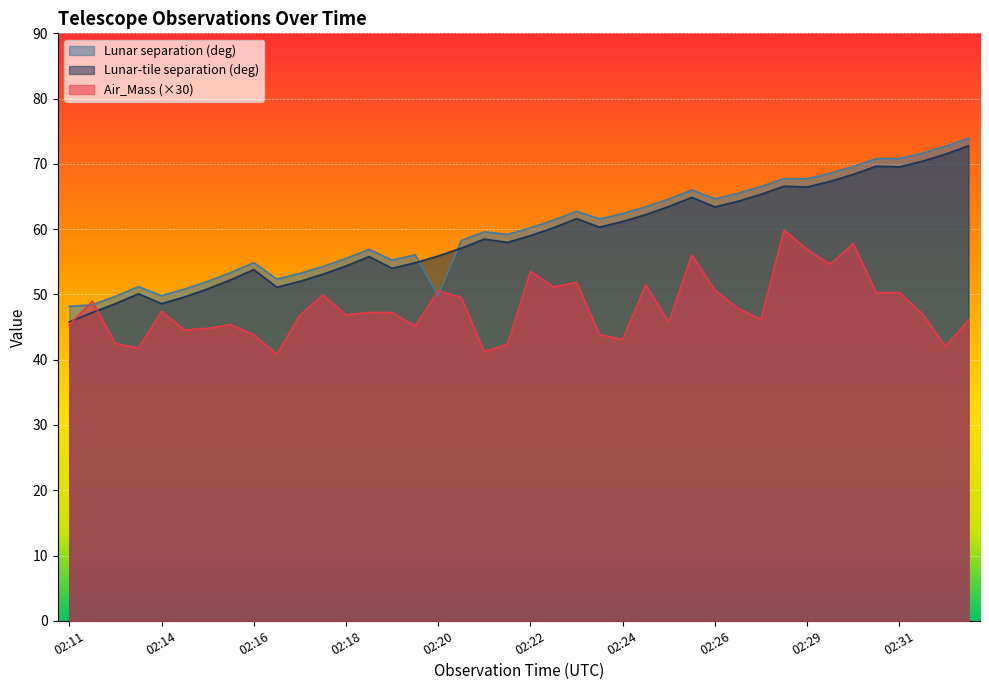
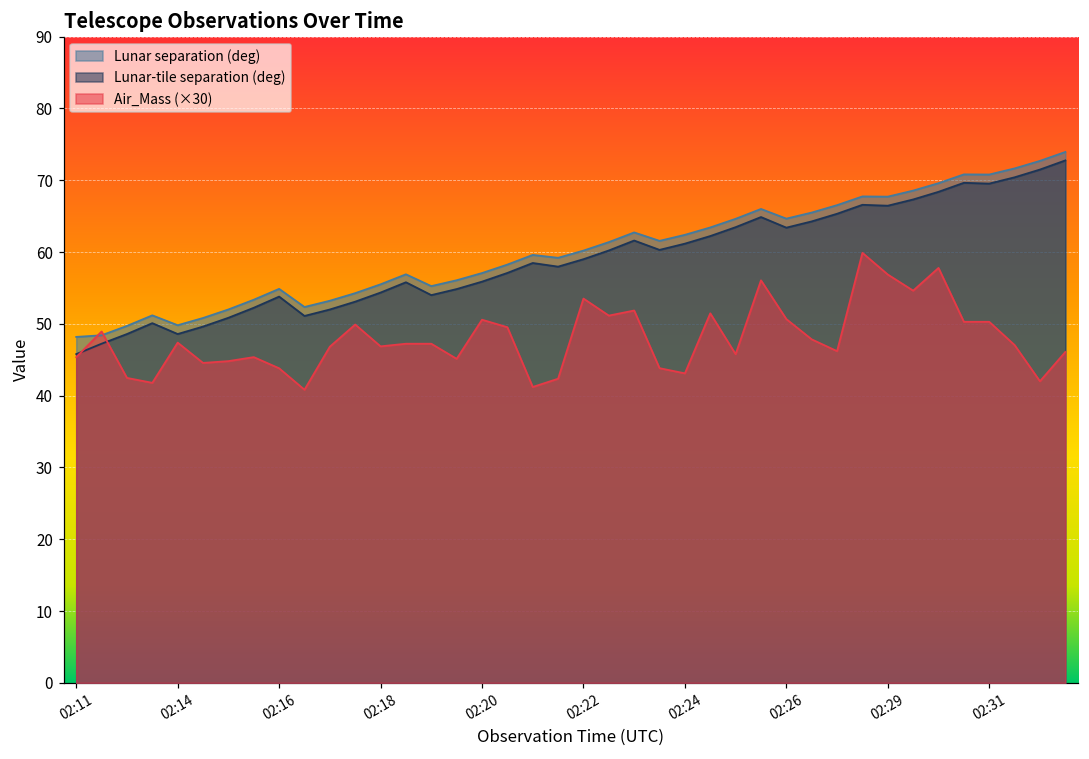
  {
    "Lunar separation (deg)": {
      "02:11": 48,
-     "02:20": 50
+     "02:20": 57
    },
    "Lunar-tile separation (deg)": {
      "02:11": 46,
      "02:20": 56
    },
    "Air_Mass (×30)": {
      "02:11": 45,
      "02:20": 51
    }
  }
